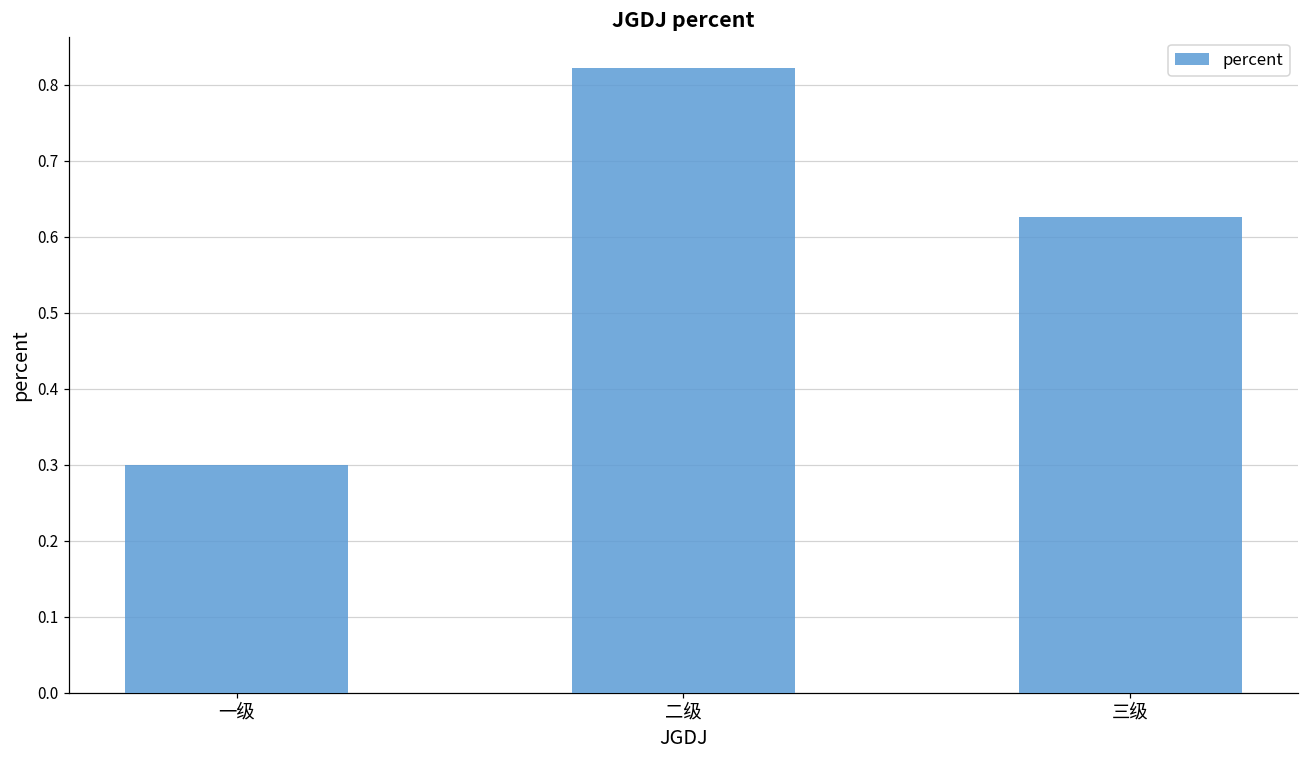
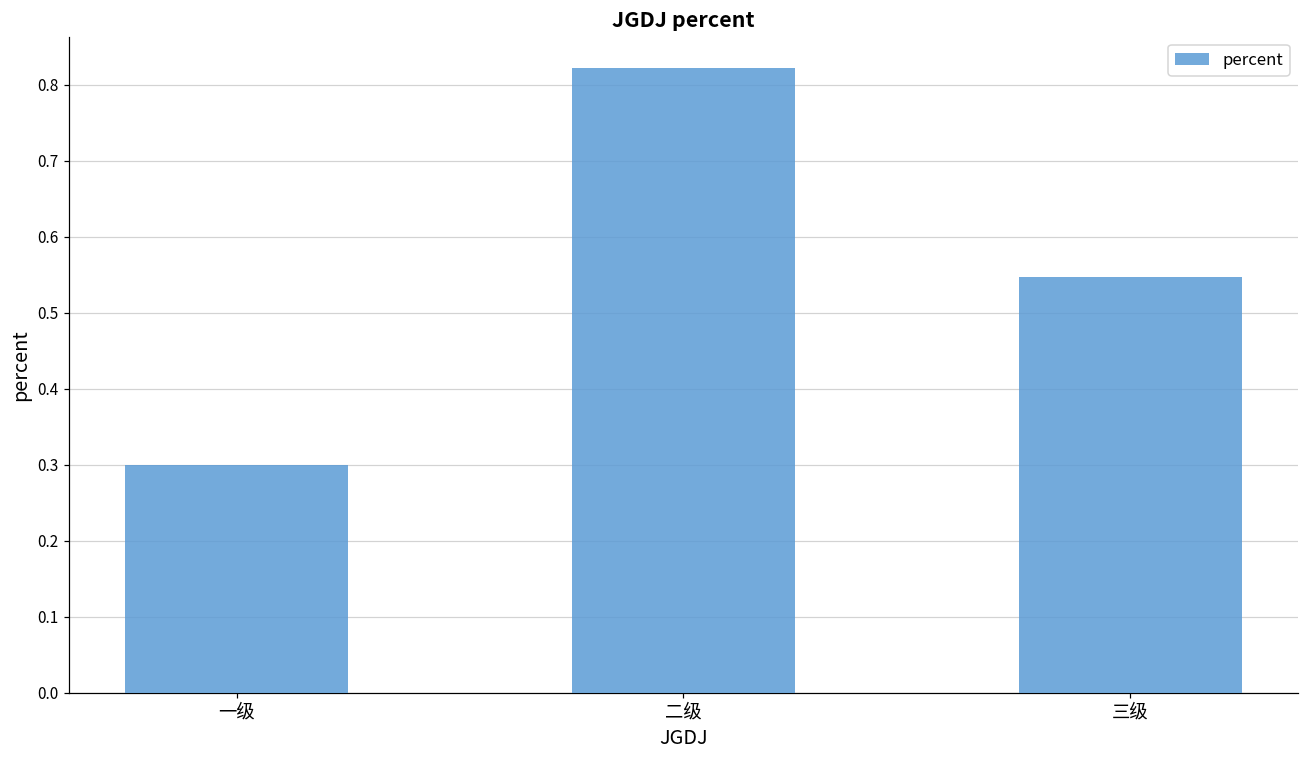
  {
    "一级": 0.30,
    "二级": 0.82,
-   "三级": 0.63
+   "三级": 0.55
  }
